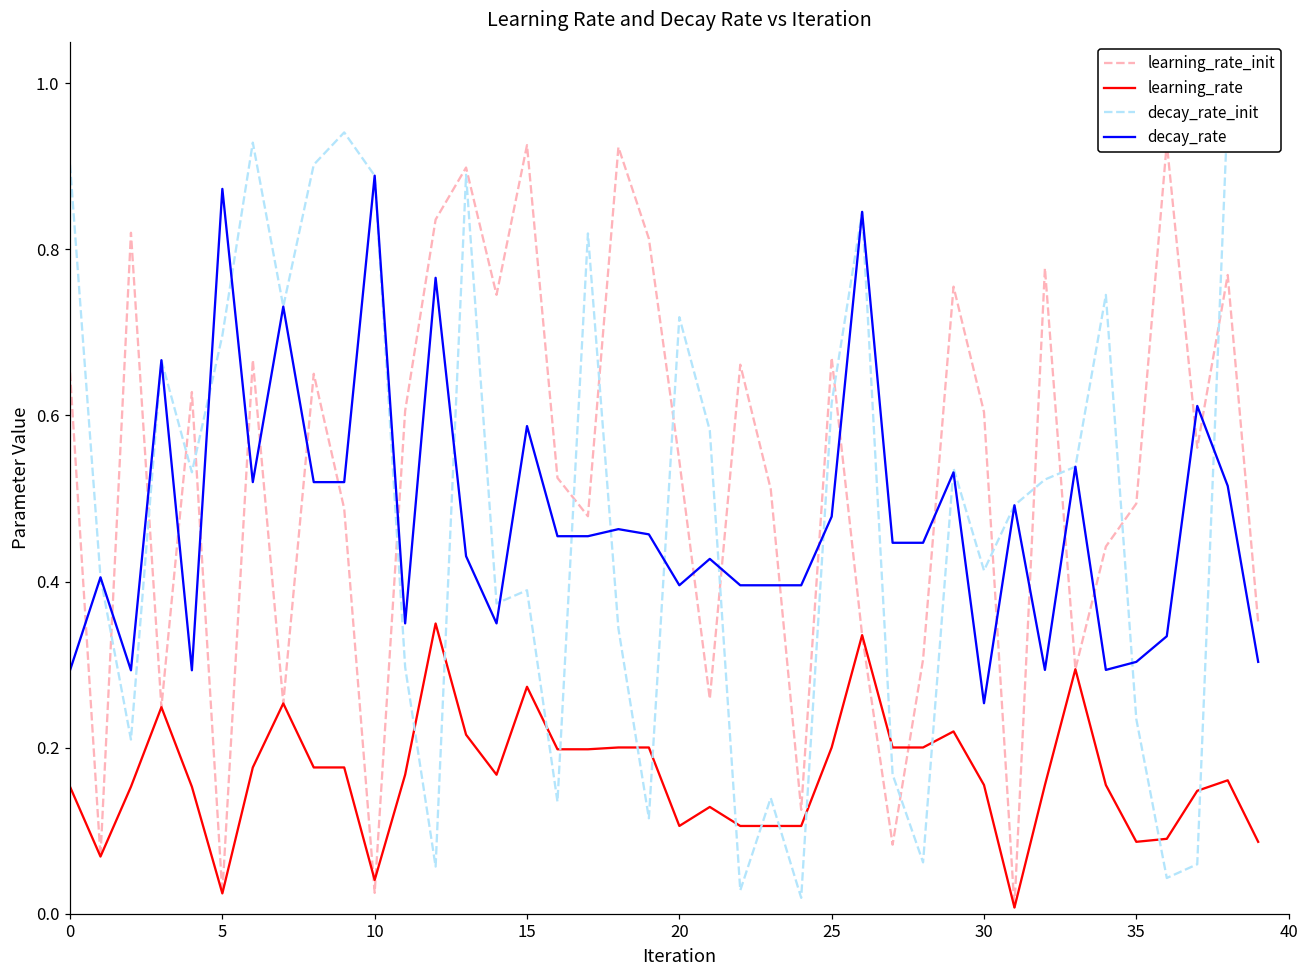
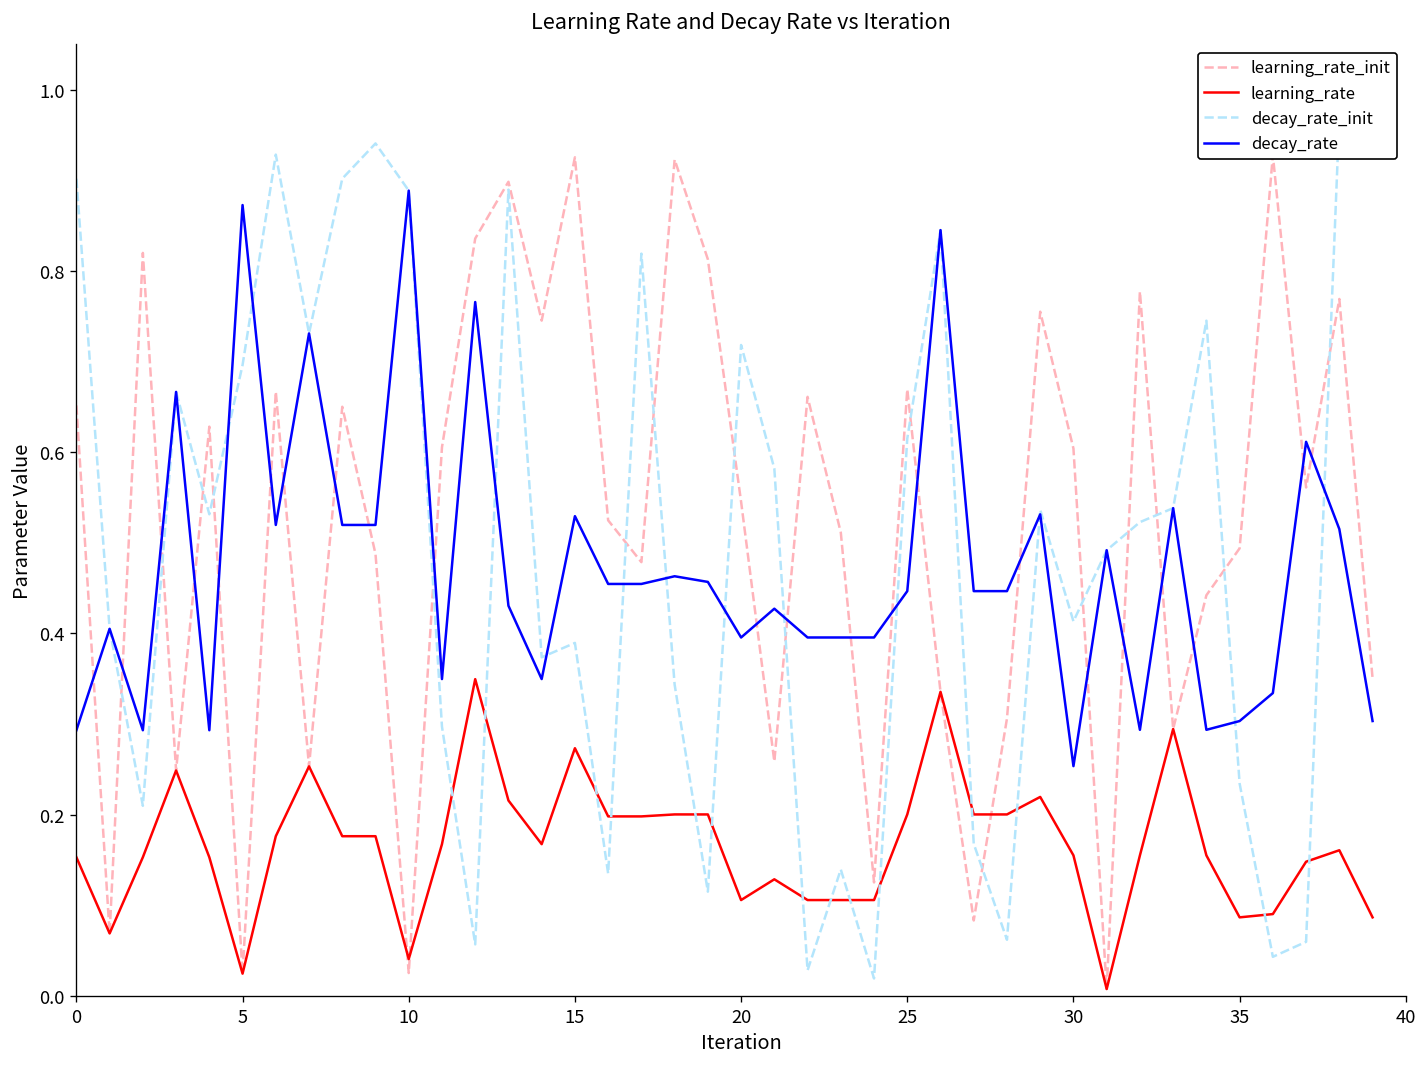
  {
    "learning_rate_init": {
      "0": 0.65,
      "10": 0.03,
      "15": 0.93,
      "20": 0.55,
      "25": 0.67,
      "30": 0.60,
      "35": 0.49
    },
    "learning_rate": {
      "0": 0.15,
      "10": 0.04,
      "15": 0.27,
      "20": 0.11,
      "25": 0.20,
      "30": 0.16,
      "35": 0.09
    },
    "decay_rate_init": {
      "0": 0.90,
      "5": 0.70,
      "15": 0.39,
      "20": 0.72,
      "25": 0.62,
      "30": 0.41,
      "35": 0.23
    },
    "decay_rate": {
      "0": 0.29,
      "5": 0.87,
-     "15": 0.59,
+     "15": 0.53,
      "20": 0.40,
-     "25": 0.48,
+     "25": 0.45,
      "30": 0.25,
      "35": 0.30
    }
  }
